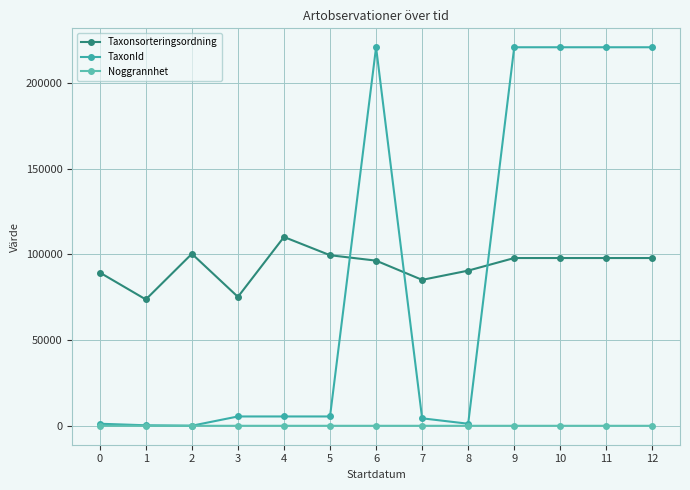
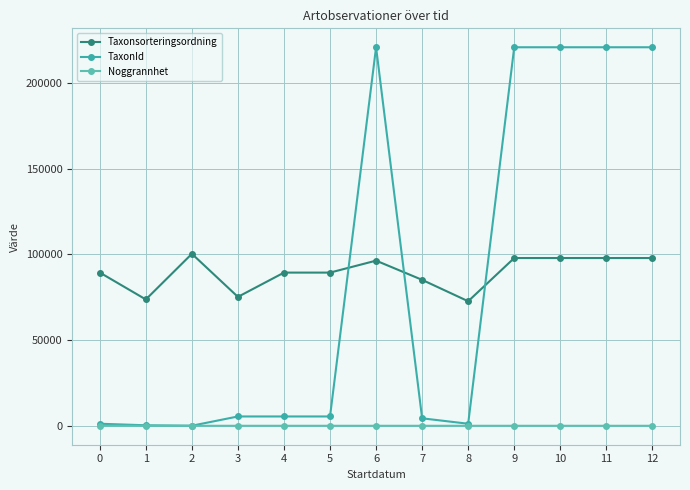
  {
    "Taxonsorteringsordning": {
      "0": 89000,
      "1": 74000,
      "2": 100000,
      "3": 75000,
-     "4": 110000,
-     "5": 99000,
+     "4": 89000,
+     "5": 89000,
      "6": 96000,
      "7": 85000,
-     "8": 91000,
+     "8": 73000,
      "9": 98000,
      "10": 98000,
      "11": 98000,
      "12": 98000
    }
  }
